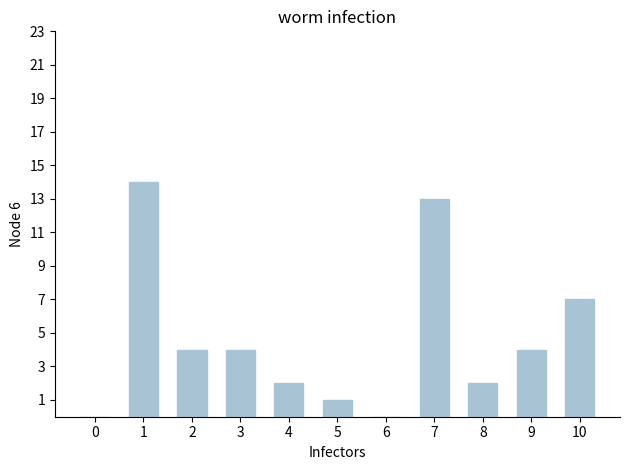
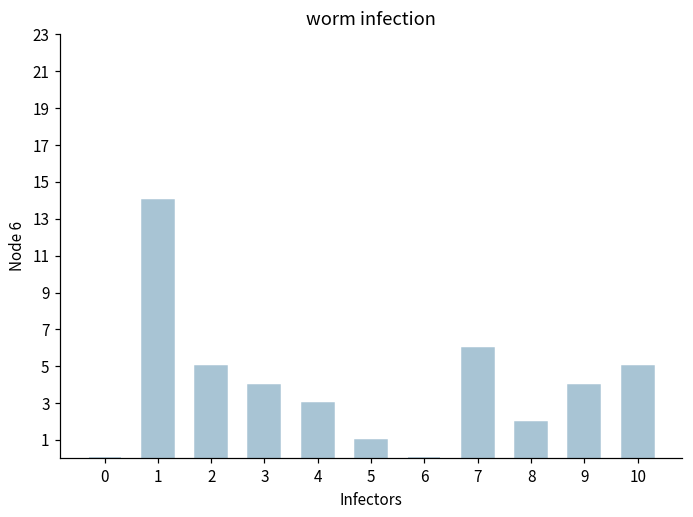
  {
    "0": 0,
    "1": 14,
-   "2": 4,
+   "2": 5,
    "3": 4,
-   "4": 2,
+   "4": 3,
    "5": 1,
    "6": 0,
-   "7": 13,
+   "7": 6,
    "8": 2,
    "9": 4,
-   "10": 7
+   "10": 5
  }
